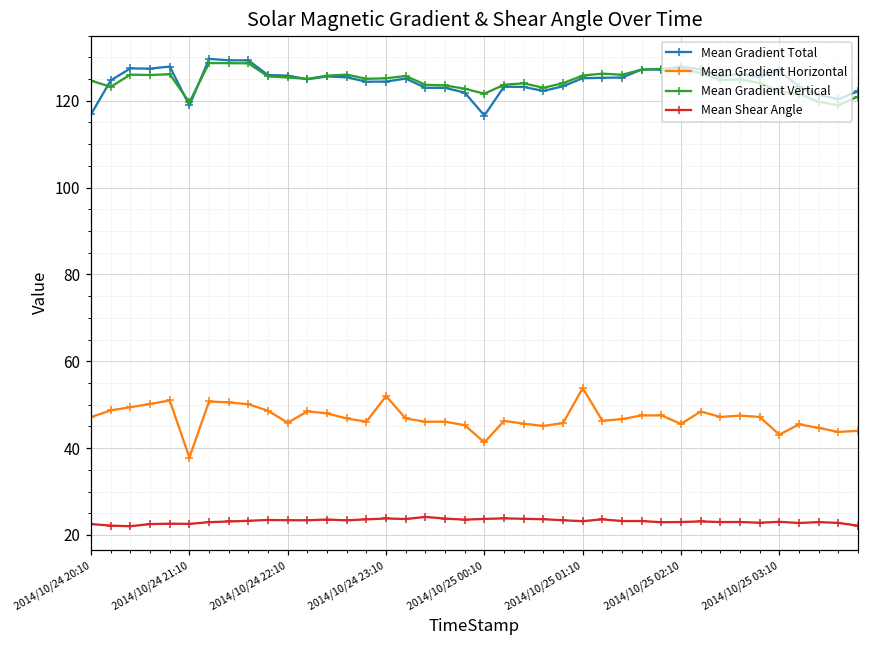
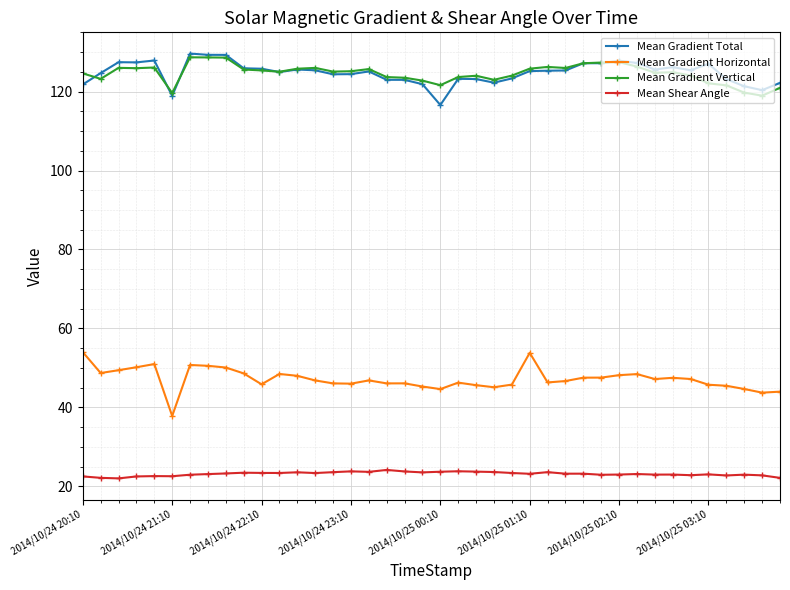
  {
    "Mean Gradient Total": {
-     "2014/10/24 20:10": 117,
+     "2014/10/24 20:10": 122,
      "2014/10/24 21:10": 119,
      "2014/10/24 23:10": 124,
      "2014/10/25 00:10": 117
    },
    "Mean Gradient Horizontal": {
-     "2014/10/24 20:10": 47,
+     "2014/10/24 20:10": 54,
      "2014/10/24 21:10": 38,
      "2014/10/24 22:10": 46,
-     "2014/10/24 23:10": 52,
-     "2014/10/25 00:10": 41,
+     "2014/10/24 23:10": 46,
+     "2014/10/25 00:10": 45,
      "2014/10/25 01:10": 54,
-     "2014/10/25 02:10": 46,
-     "2014/10/25 03:10": 43
+     "2014/10/25 02:10": 48,
+     "2014/10/25 03:10": 46
    },
    "Mean Gradient Vertical": {
      "2014/10/24 20:10": 125,
      "2014/10/24 21:10": 120,
      "2014/10/24 23:10": 125,
      "2014/10/25 00:10": 122
    },
    "Mean Shear Angle": {
      "2014/10/24 20:10": 23,
      "2014/10/24 21:10": 23,
      "2014/10/24 22:10": 23,
      "2014/10/24 23:10": 24,
      "2014/10/25 00:10": 24,
      "2014/10/25 01:10": 23,
      "2014/10/25 02:10": 23,
      "2014/10/25 03:10": 23
    }
  }
